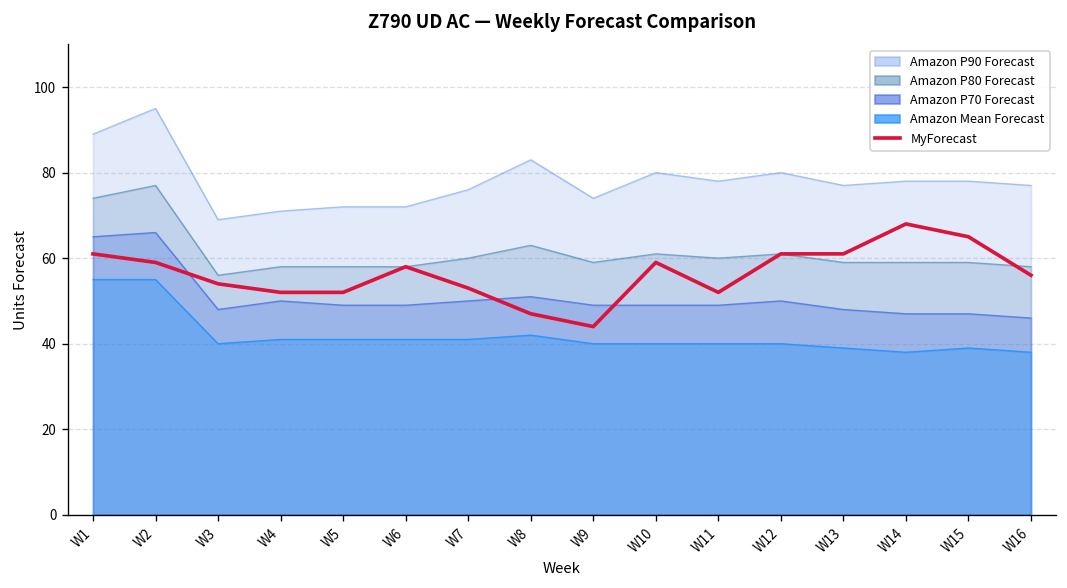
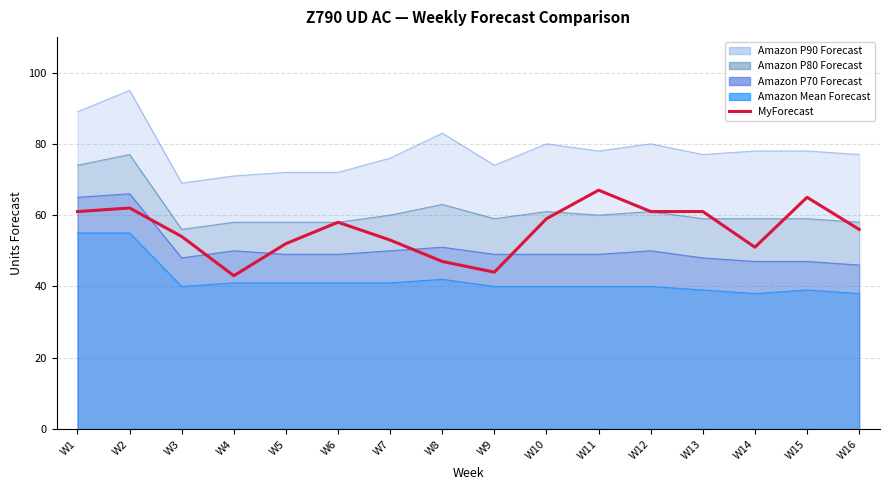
  {
    "MyForecast": {
      "W1": 61,
-     "W2": 59,
+     "W2": 62,
      "W3": 54,
-     "W4": 52,
+     "W4": 43,
      "W5": 52,
      "W7": 53,
      "W8": 47,
      "W9": 44,
      "W10": 59,
-     "W11": 52,
+     "W11": 67,
      "W13": 61,
-     "W14": 68,
+     "W14": 51,
      "W15": 65,
      "W16": 56
    }
  }
